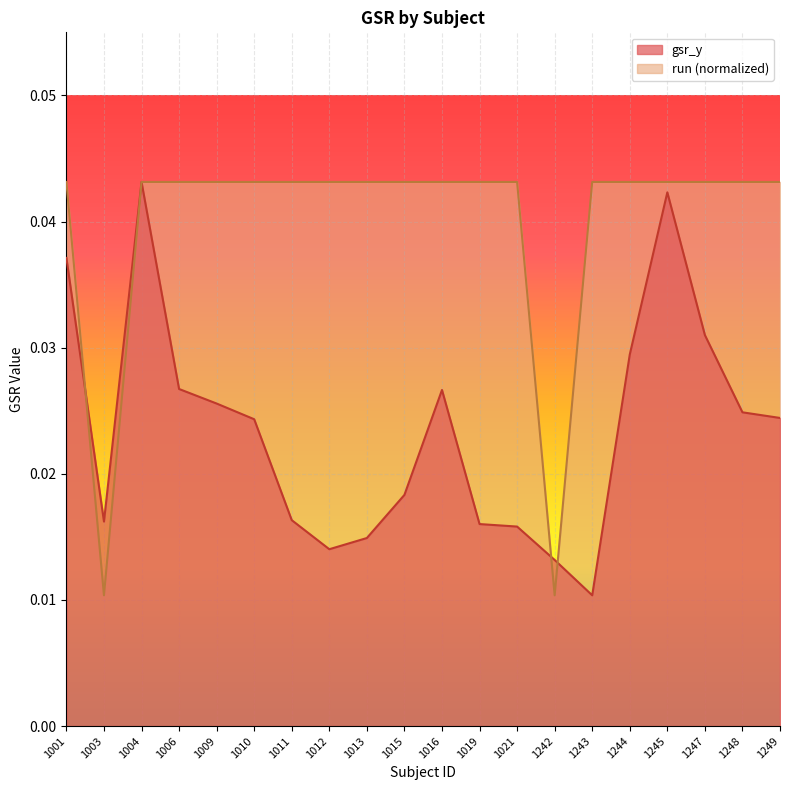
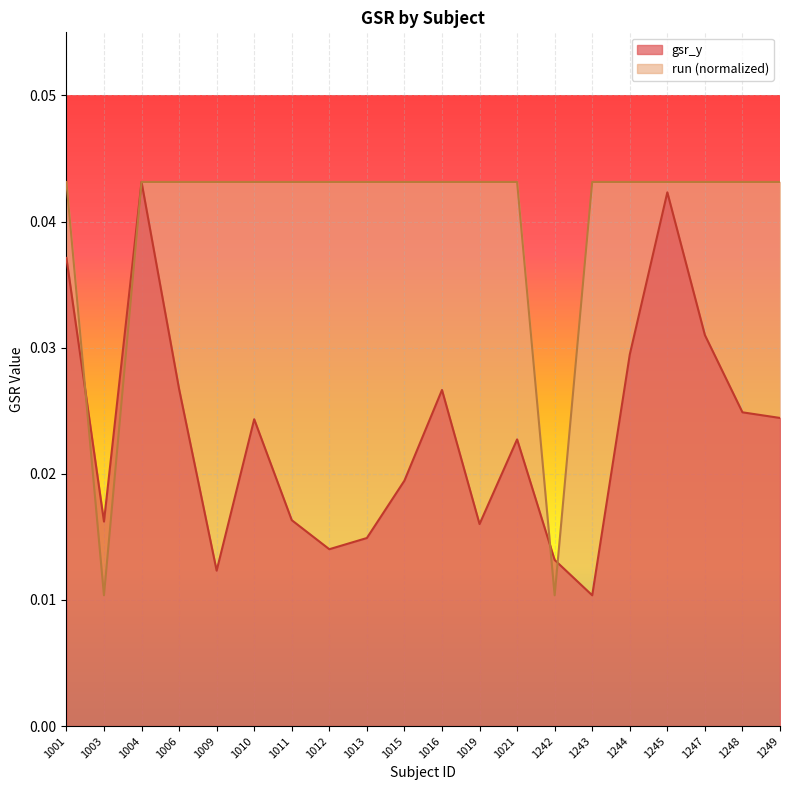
  {
    "gsr_y": {
      "1001": 0.0371,
      "1003": 0.0162,
      "1006": 0.0267,
-     "1009": 0.0256,
+     "1009": 0.0123,
      "1010": 0.0243,
      "1011": 0.0163,
      "1012": 0.0140,
      "1013": 0.0149,
-     "1015": 0.0183,
+     "1015": 0.0195,
      "1016": 0.0266,
      "1019": 0.0160,
-     "1021": 0.0158,
+     "1021": 0.0227,
      "1242": 0.0132,
      "1243": 0.0104,
      "1244": 0.0295,
      "1245": 0.0423,
      "1247": 0.0310,
      "1248": 0.0249,
      "1249": 0.0244
    },
    "run (normalized)": {
      "1001": 0.0431,
      "1003": 0.0104,
      "1006": 0.0431,
      "1009": 0.0431,
      "1010": 0.0431,
      "1011": 0.0431,
      "1012": 0.0431,
      "1013": 0.0431,
      "1015": 0.0431,
      "1016": 0.0431,
      "1019": 0.0431,
      "1021": 0.0431,
      "1242": 0.0104,
      "1243": 0.0431,
      "1244": 0.0431,
      "1245": 0.0431,
      "1247": 0.0431,
      "1248": 0.0431,
      "1249": 0.0431
    }
  }
